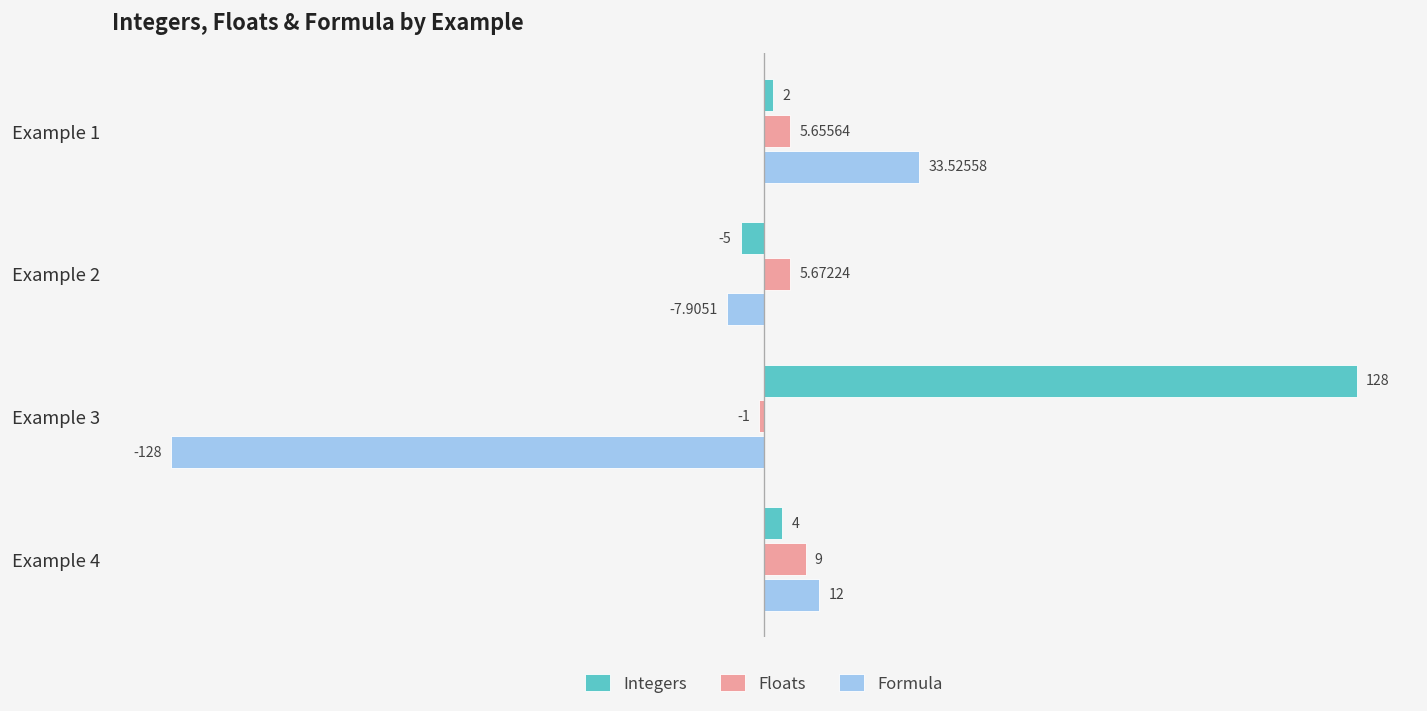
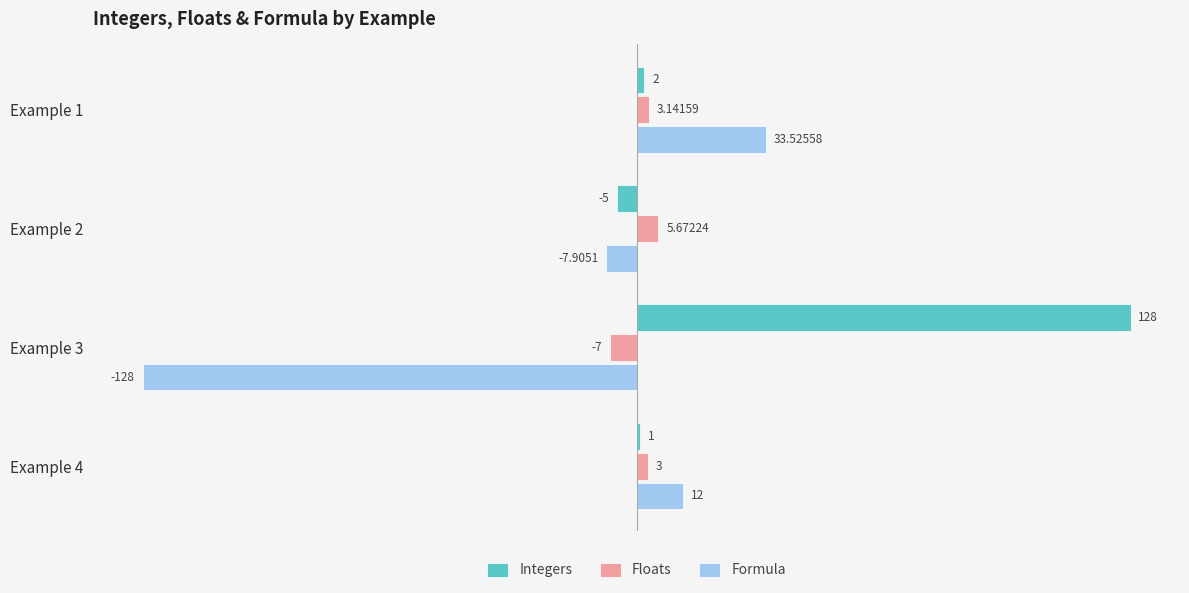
  {
    "Integers": {
      "Example 1": 2,
      "Example 2": -5,
      "Example 3": 128,
-     "Example 4": 4
+     "Example 4": 1
    },
    "Floats": {
-     "Example 1": 5.65564,
+     "Example 1": 3.14159,
      "Example 2": 5.67224,
-     "Example 3": -1,
-     "Example 4": 9
+     "Example 3": -7,
+     "Example 4": 3
    },
    "Formula": {
      "Example 1": 33.52558,
      "Example 2": -7.9051,
      "Example 3": -128,
      "Example 4": 12
    }
  }
